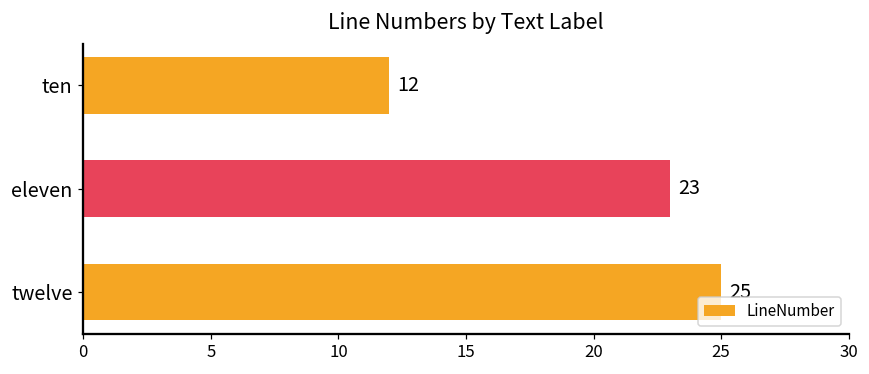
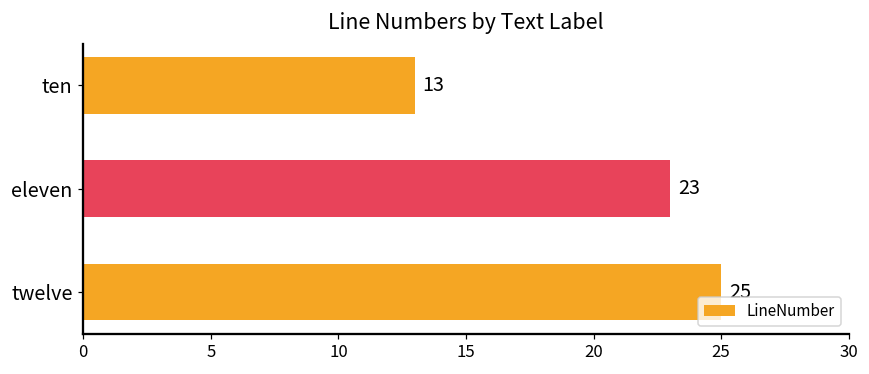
  {
-   "ten": 12,
+   "ten": 13,
    "eleven": 23
  }
